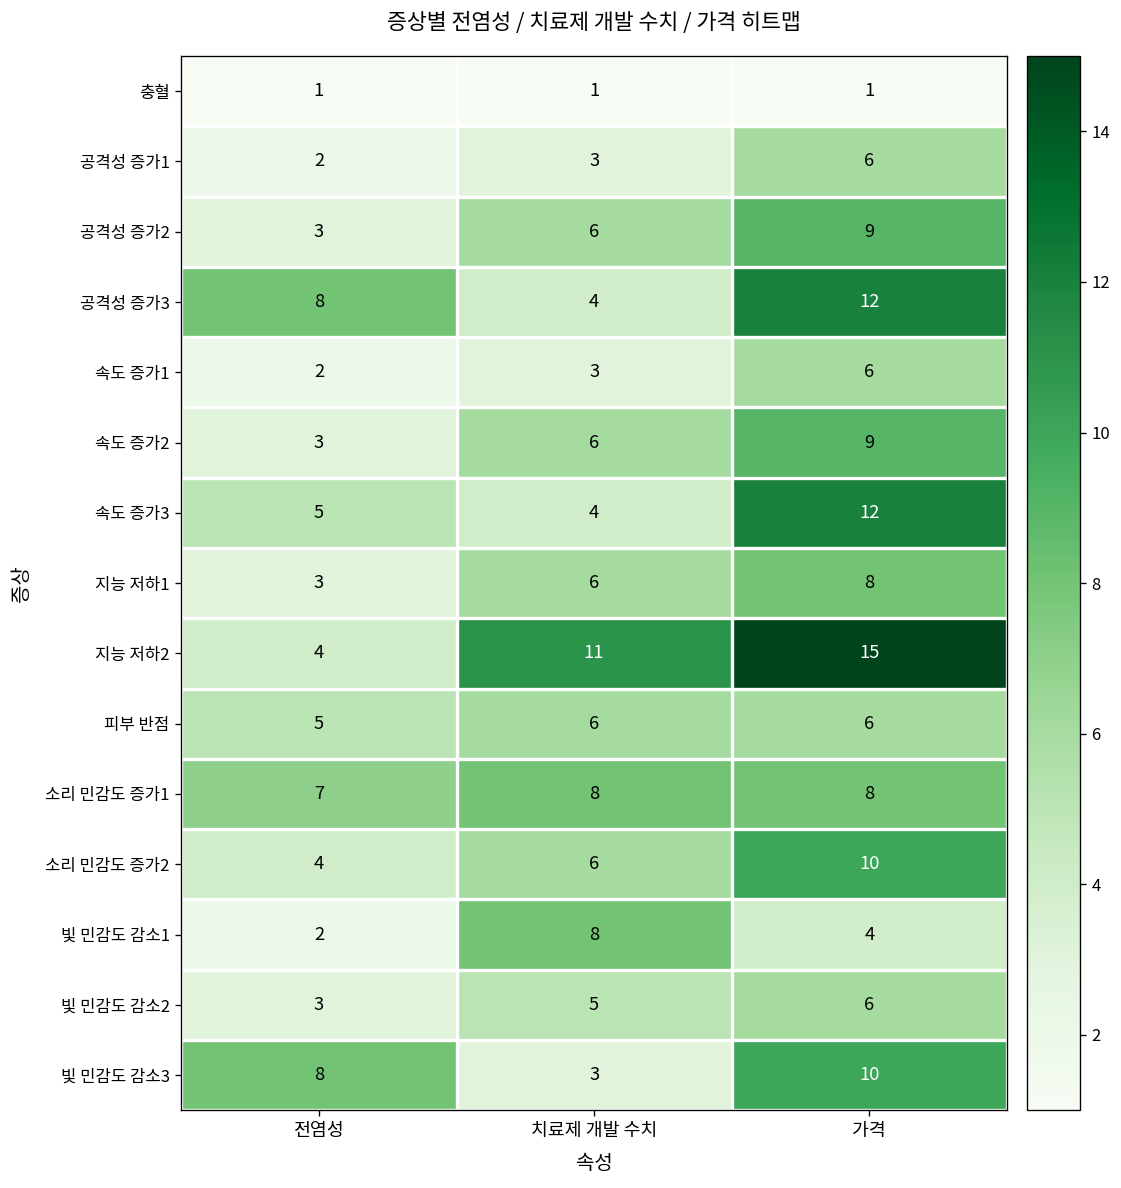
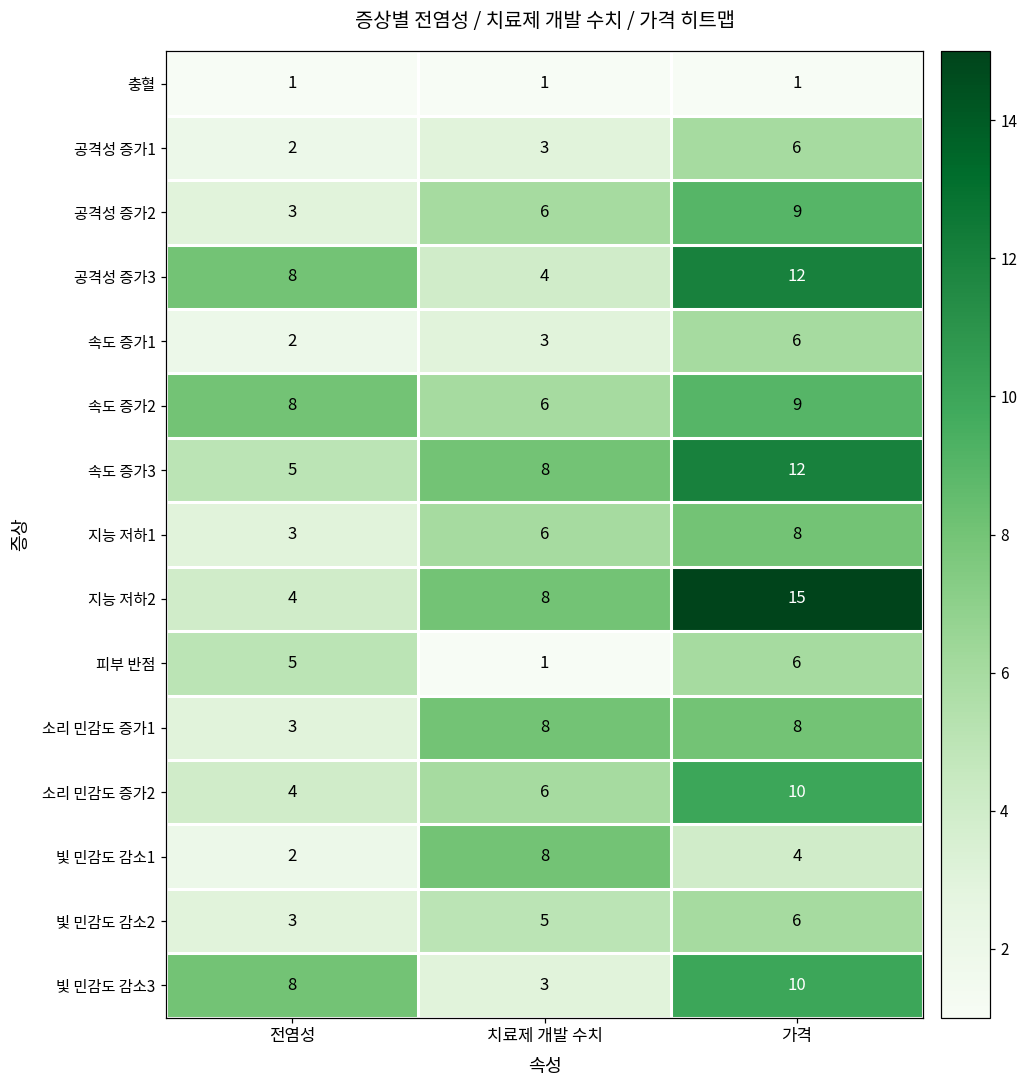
  {
    "충혈": {
      "전염성": 1,
      "치료제 개발 수치": 1,
      "가격": 1
    },
    "공격성 증가1": {
      "전염성": 2,
      "치료제 개발 수치": 3,
      "가격": 6
    },
    "공격성 증가2": {
      "전염성": 3,
      "치료제 개발 수치": 6,
      "가격": 9
    },
    "공격성 증가3": {
      "전염성": 8,
      "치료제 개발 수치": 4,
      "가격": 12
    },
    "속도 증가1": {
      "전염성": 2,
      "치료제 개발 수치": 3,
      "가격": 6
    },
    "속도 증가2": {
-     "전염성": 3,
+     "전염성": 8,
      "치료제 개발 수치": 6,
      "가격": 9
    },
    "속도 증가3": {
      "전염성": 5,
-     "치료제 개발 수치": 4,
+     "치료제 개발 수치": 8,
      "가격": 12
    },
    "지능 저하1": {
      "전염성": 3,
      "치료제 개발 수치": 6,
      "가격": 8
    },
    "지능 저하2": {
      "전염성": 4,
-     "치료제 개발 수치": 11,
+     "치료제 개발 수치": 8,
      "가격": 15
    },
    "피부 반점": {
      "전염성": 5,
-     "치료제 개발 수치": 6,
+     "치료제 개발 수치": 1,
      "가격": 6
    },
    "소리 민감도 증가1": {
-     "전염성": 7,
+     "전염성": 3,
      "치료제 개발 수치": 8,
      "가격": 8
    },
    "소리 민감도 증가2": {
      "전염성": 4,
      "치료제 개발 수치": 6,
      "가격": 10
    },
    "빛 민감도 감소1": {
      "전염성": 2,
      "치료제 개발 수치": 8,
      "가격": 4
    },
    "빛 민감도 감소2": {
      "전염성": 3,
      "치료제 개발 수치": 5,
      "가격": 6
    },
    "빛 민감도 감소3": {
      "전염성": 8,
      "치료제 개발 수치": 3,
      "가격": 10
    }
  }
